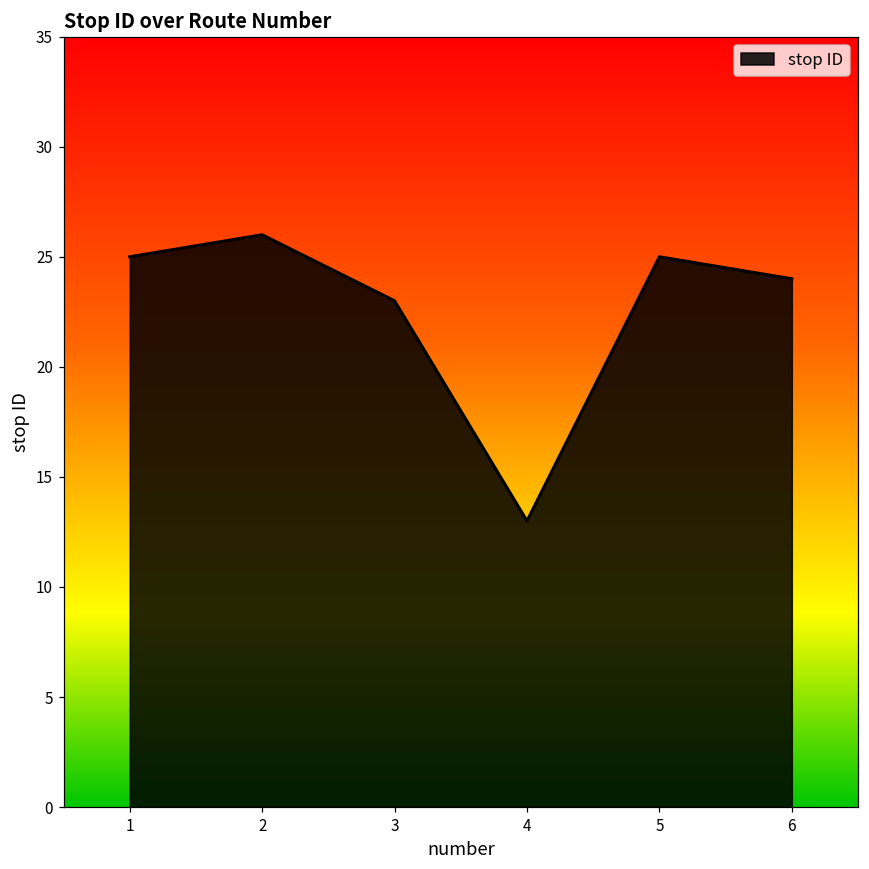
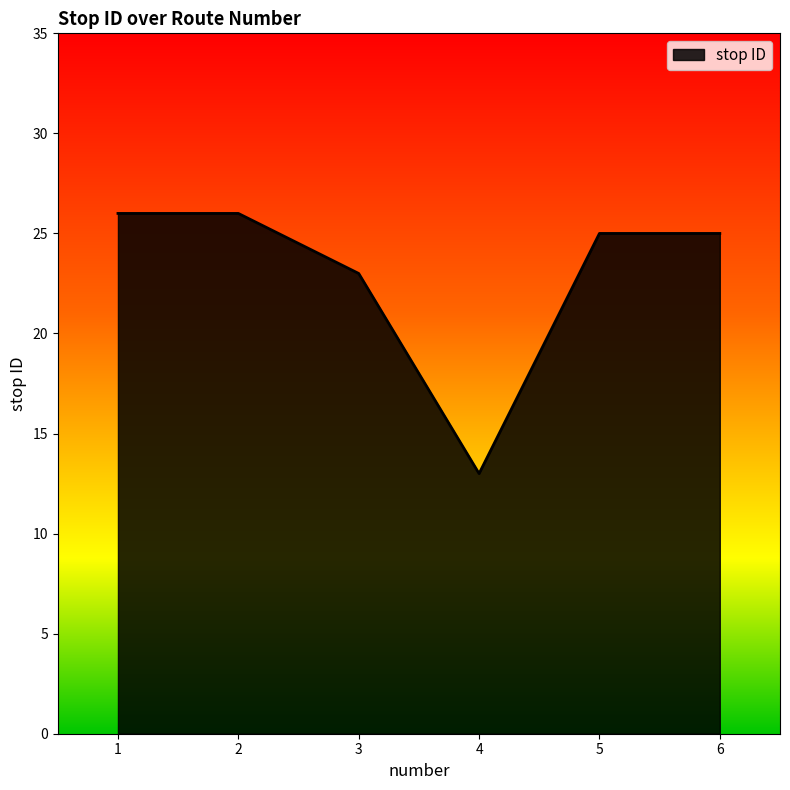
  {
-   "1": 25,
+   "1": 26,
    "2": 26,
    "3": 23,
    "4": 13,
    "5": 25,
-   "6": 24
+   "6": 25
  }
